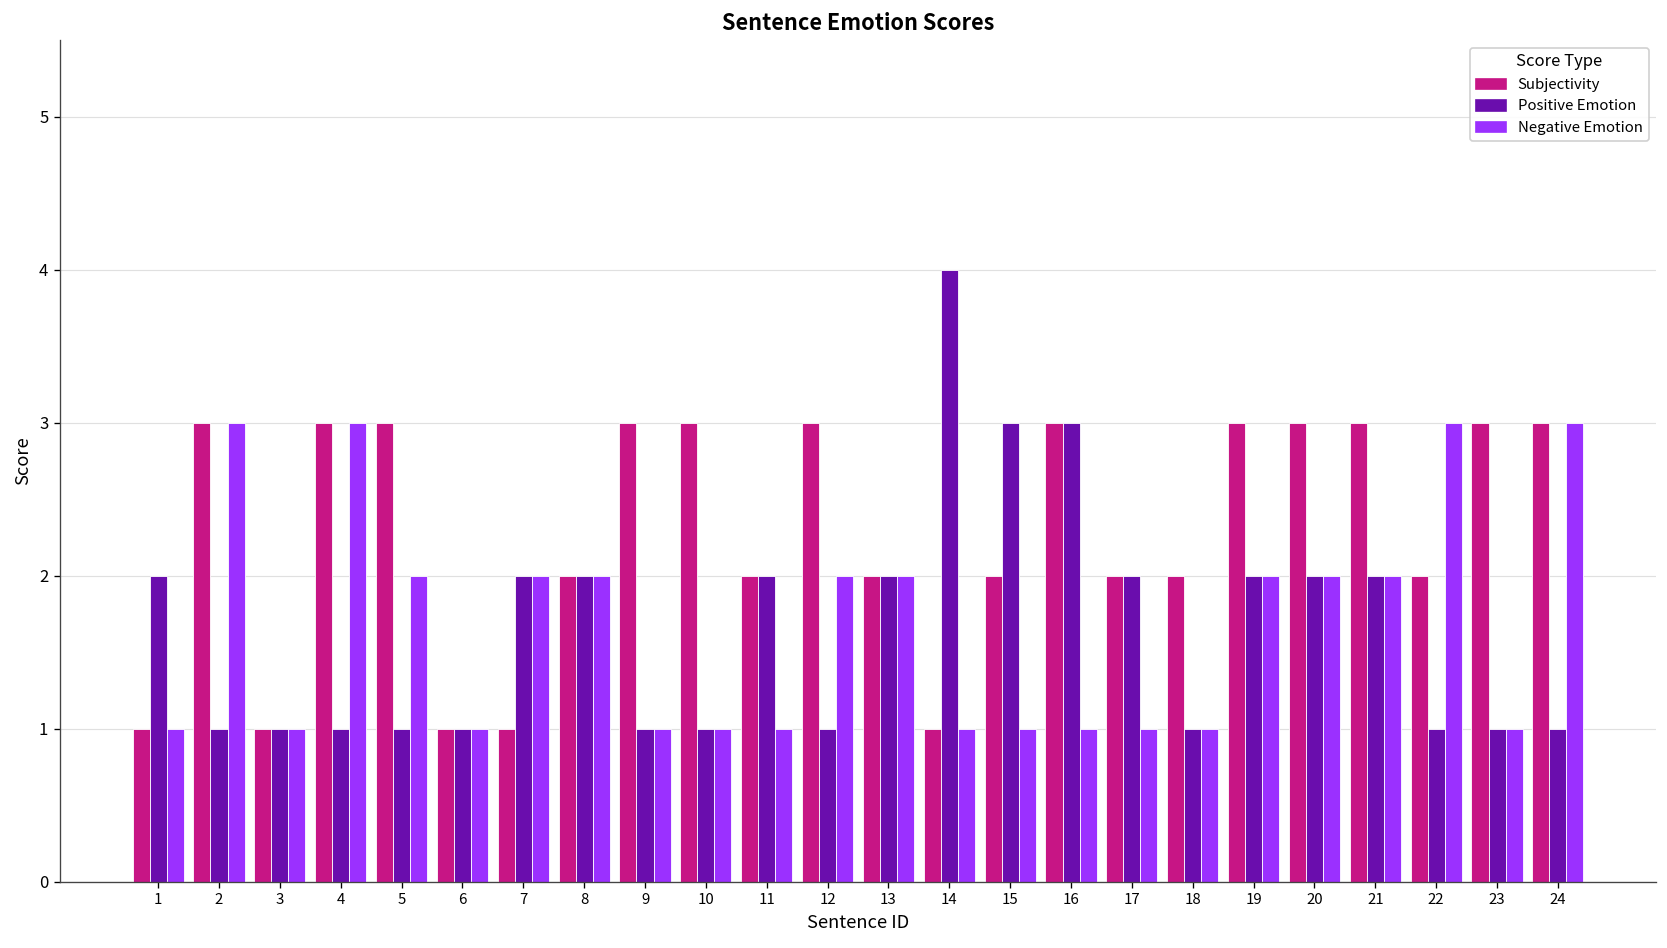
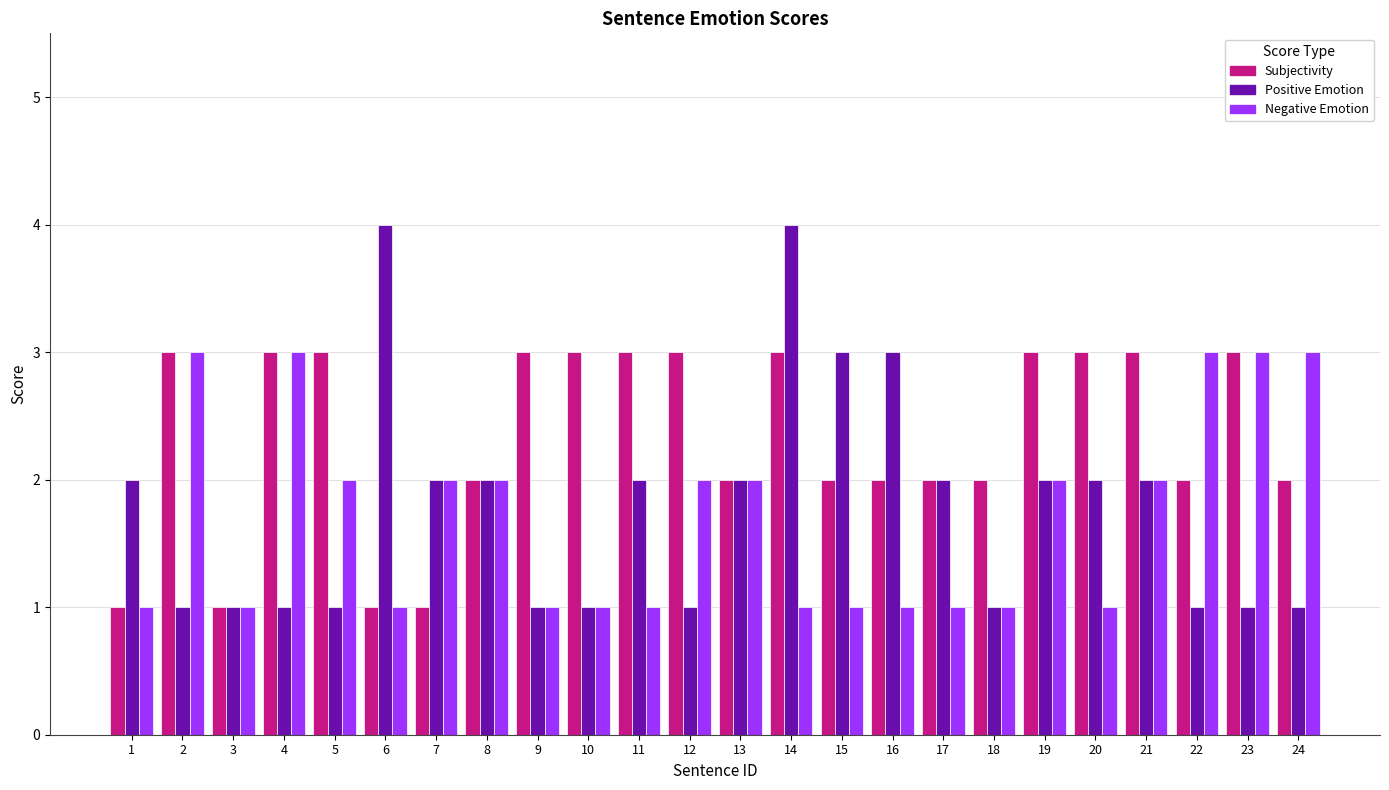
  {
    "Subjectivity": {
      "1": 1,
      "2": 3,
      "3": 1,
      "4": 3,
      "5": 3,
      "6": 1,
      "7": 1,
      "8": 2,
      "9": 3,
      "10": 3,
-     "11": 2,
+     "11": 3,
      "12": 3,
      "13": 2,
-     "14": 1,
+     "14": 3,
      "15": 2,
-     "16": 3,
+     "16": 2,
      "17": 2,
      "18": 2,
      "19": 3,
      "20": 3,
      "21": 3,
      "22": 2,
      "23": 3,
-     "24": 3
+     "24": 2
    },
    "Positive Emotion": {
      "1": 2,
      "2": 1,
      "3": 1,
      "4": 1,
      "5": 1,
-     "6": 1,
+     "6": 4,
      "7": 2,
      "8": 2,
      "9": 1,
      "10": 1,
      "11": 2,
      "12": 1,
      "13": 2,
      "14": 4,
      "15": 3,
      "16": 3,
      "17": 2,
      "18": 1,
      "19": 2,
      "20": 2,
      "21": 2,
      "22": 1,
      "23": 1,
      "24": 1
    },
    "Negative Emotion": {
      "1": 1,
      "2": 3,
      "3": 1,
      "4": 3,
      "5": 2,
      "6": 1,
      "7": 2,
      "8": 2,
      "9": 1,
      "10": 1,
      "11": 1,
      "12": 2,
      "13": 2,
      "14": 1,
      "15": 1,
      "16": 1,
      "17": 1,
      "18": 1,
      "19": 2,
-     "20": 2,
+     "20": 1,
      "21": 2,
      "22": 3,
-     "23": 1,
+     "23": 3,
      "24": 3
    }
  }
